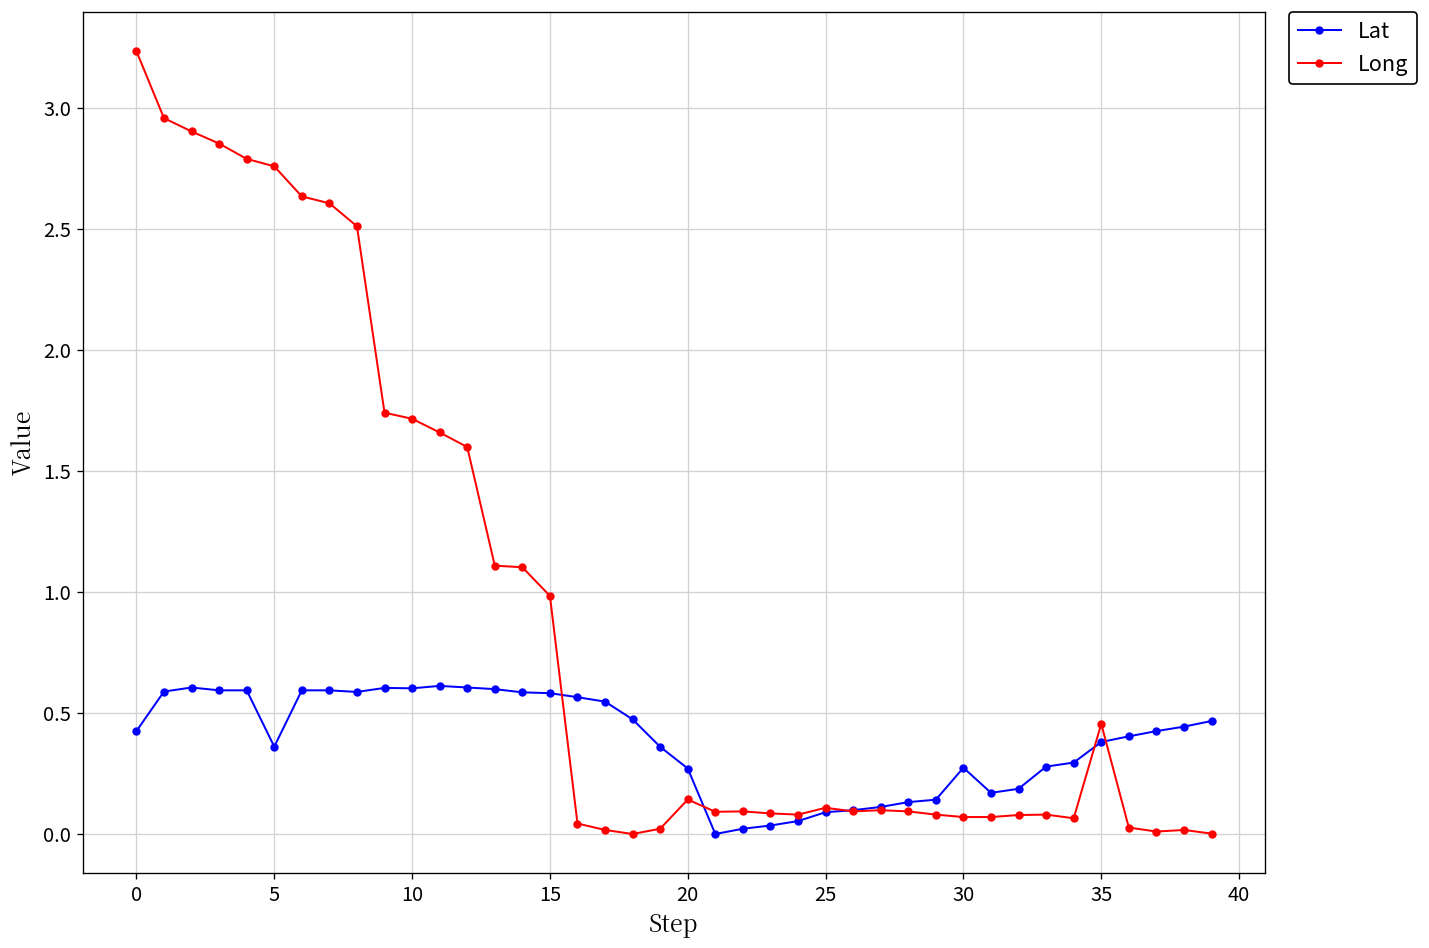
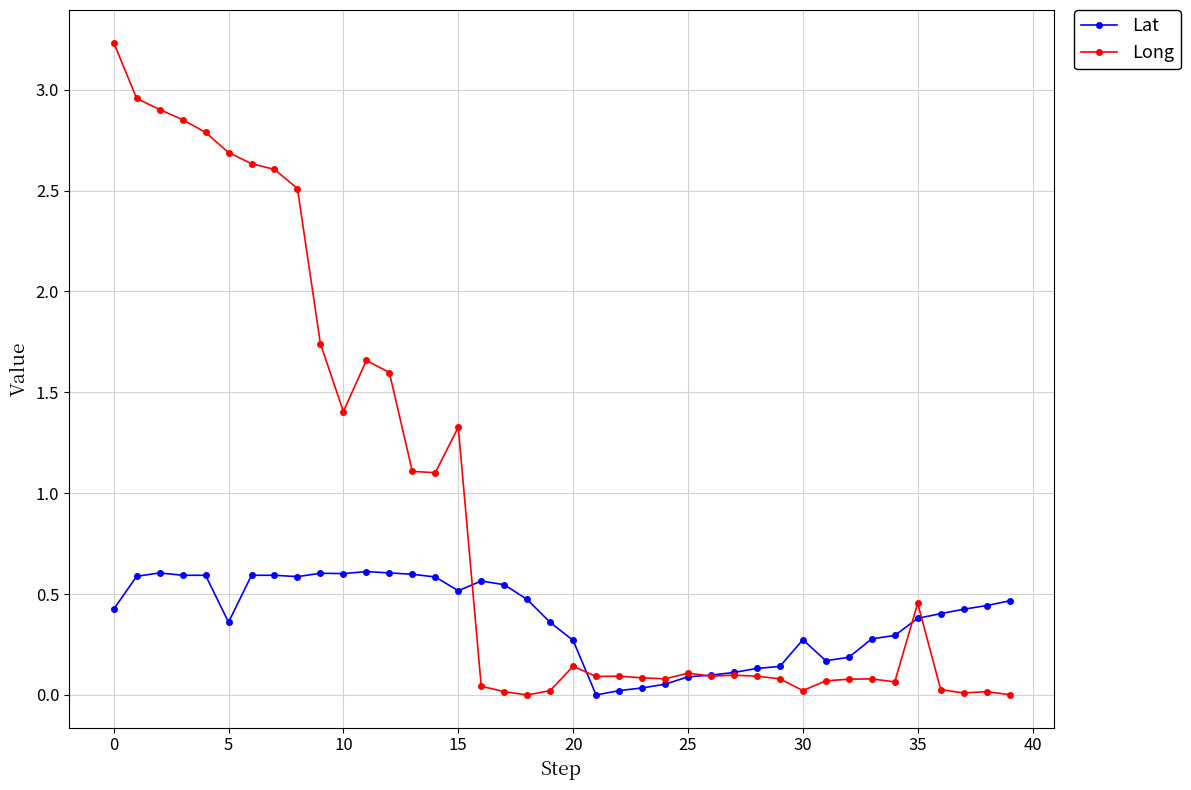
  {
    "Lat": {
      "0": 0.42,
      "5": 0.36,
      "10": 0.60,
-     "15": 0.58,
+     "15": 0.52,
      "20": 0.27,
      "25": 0.09,
      "30": 0.27,
      "35": 0.38
    },
    "Long": {
      "0": 3.23,
-     "5": 2.76,
-     "10": 1.72,
-     "15": 0.98,
+     "5": 2.69,
+     "10": 1.40,
+     "15": 1.33,
      "20": 0.14,
      "25": 0.11,
-     "30": 0.07,
+     "30": 0.02,
      "35": 0.45
    }
  }
